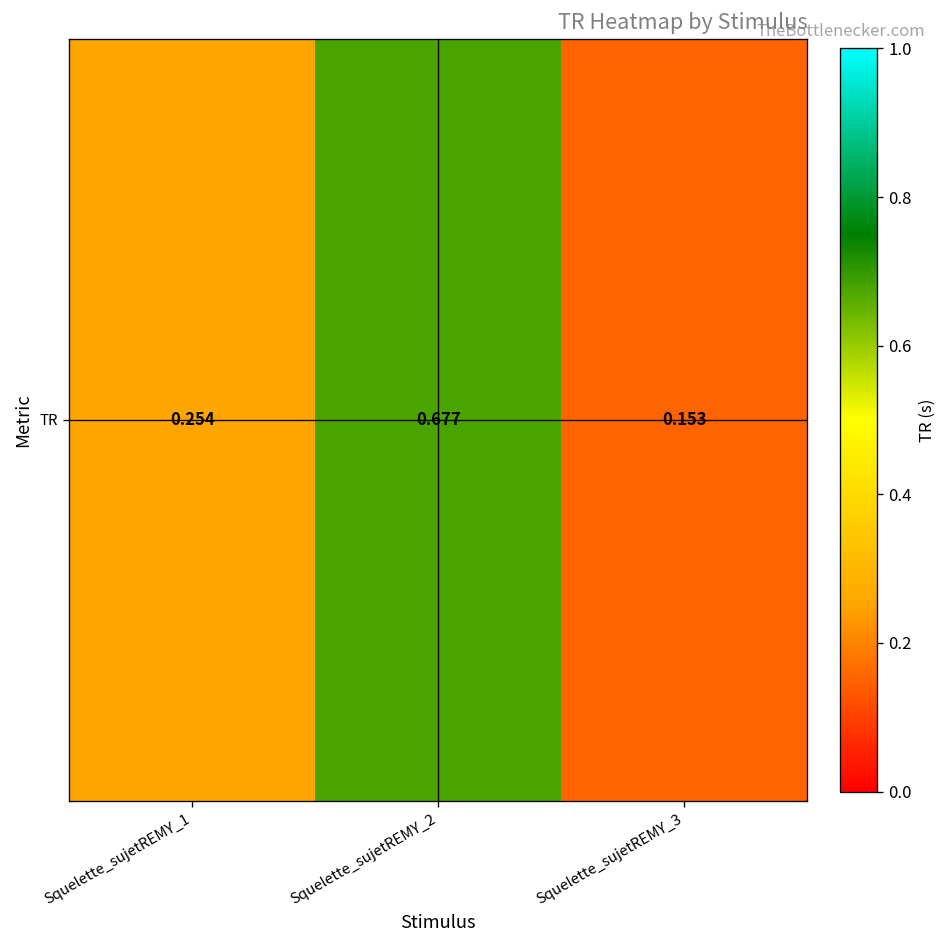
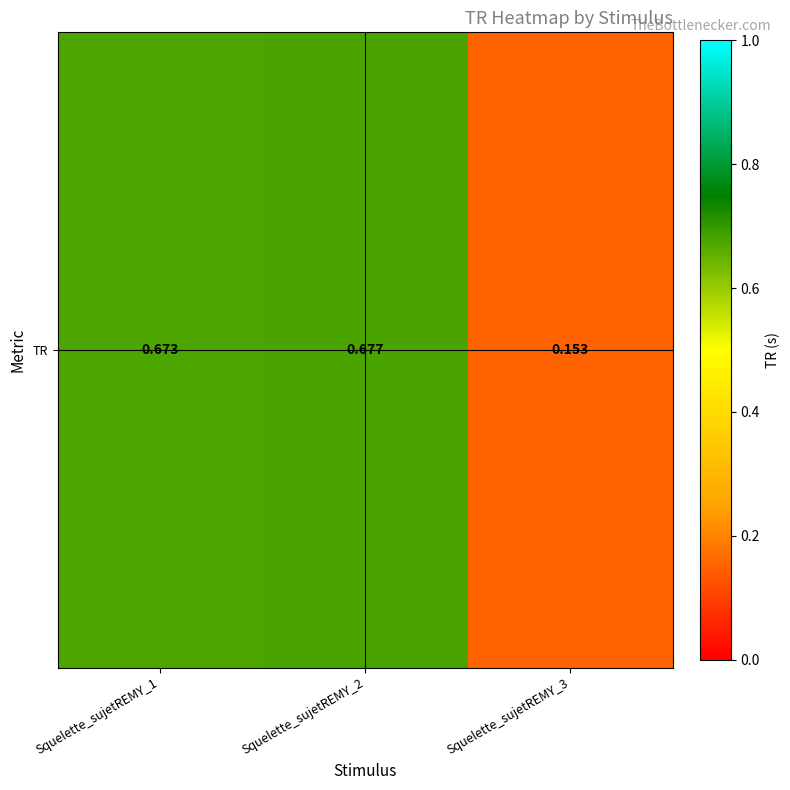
  {
    "TR": {
-     "Squelette_sujetREMY_1": 0.254,
+     "Squelette_sujetREMY_1": 0.673,
      "Squelette_sujetREMY_2": 0.677,
      "Squelette_sujetREMY_3": 0.153
    }
  }
